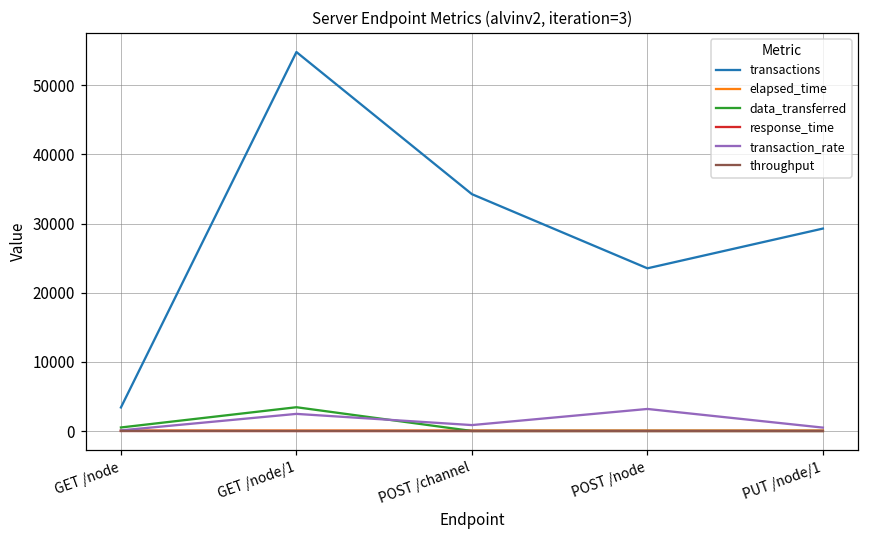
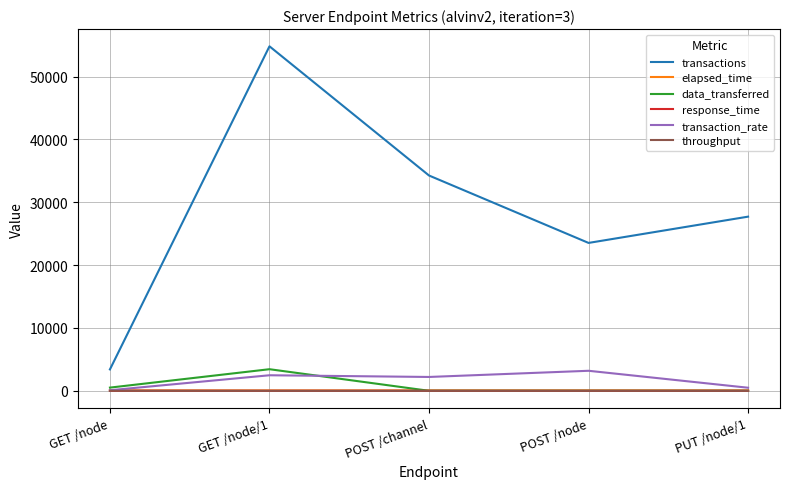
  {
    "transactions": {
      "GET /node": 3000,
      "GET /node/1": 55000,
      "POST /channel": 34000,
      "POST /node": 24000,
-     "PUT /node/1": 29000
+     "PUT /node/1": 28000
    },
    "data_transferred": {
      "GET /node": 1000,
      "GET /node/1": 3000
    },
    "transaction_rate": {
      "GET /node/1": 2000,
-     "POST /channel": 1000,
+     "POST /channel": 2000,
      "POST /node": 3000,
      "PUT /node/1": 0
    }
  }
